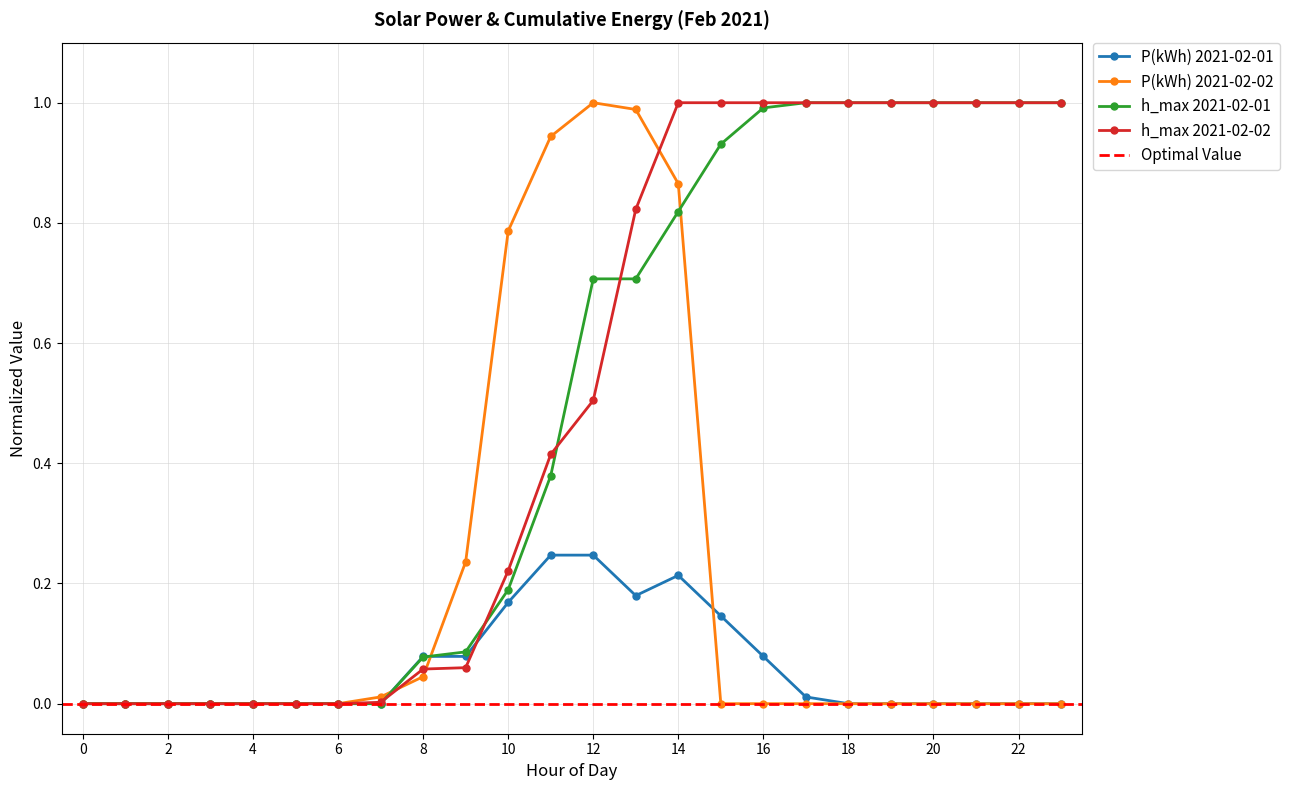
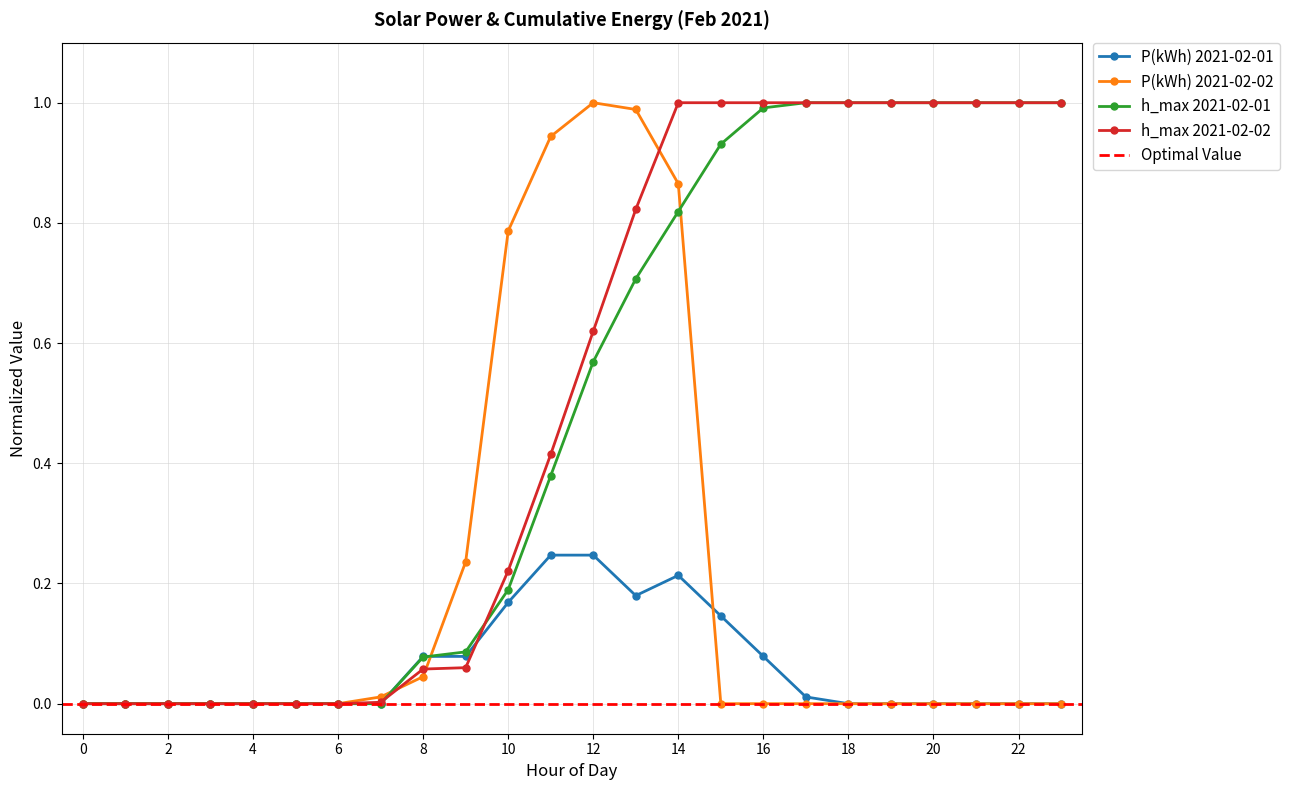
  {
    "P(kWh) 2021-02-01": {
      "10": 0.17,
      "12": 0.25,
      "14": 0.21,
      "16": 0.08
    },
    "P(kWh) 2021-02-02": {
      "8": 0.04,
      "10": 0.79,
      "12": 1.00,
      "14": 0.87,
      "16": 0.00
    },
    "h_max 2021-02-01": {
      "10": 0.19,
-     "12": 0.71,
+     "12": 0.57,
      "14": 0.82,
      "16": 0.99
    },
    "h_max 2021-02-02": {
      "8": 0.06,
      "10": 0.22,
-     "12": 0.50,
+     "12": 0.62,
      "14": 1.00,
      "16": 1.00
    }
  }
